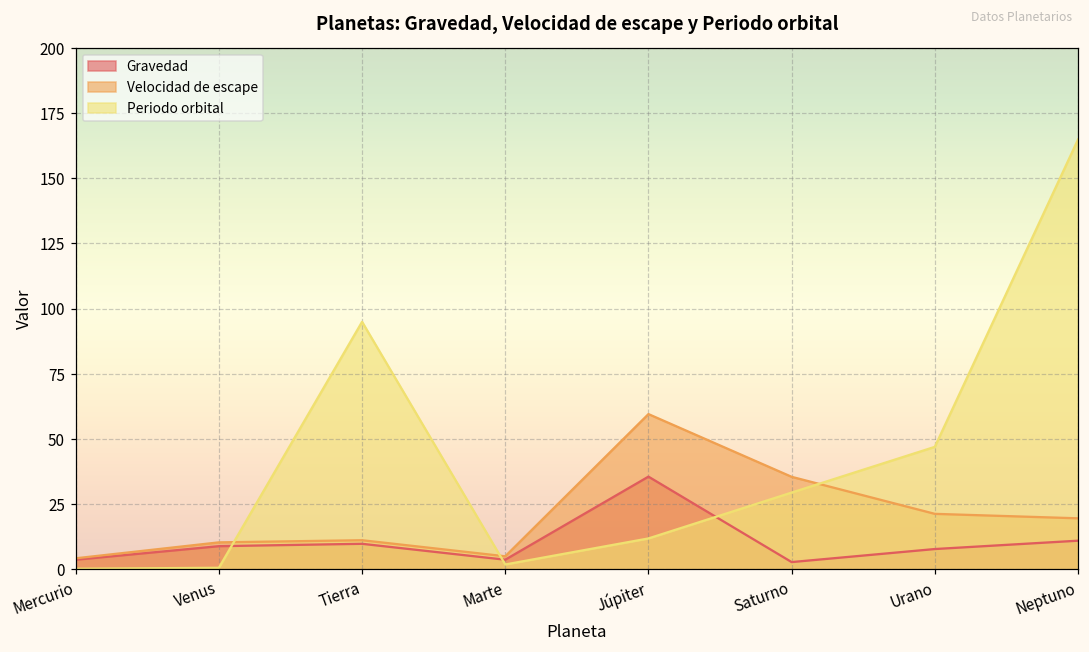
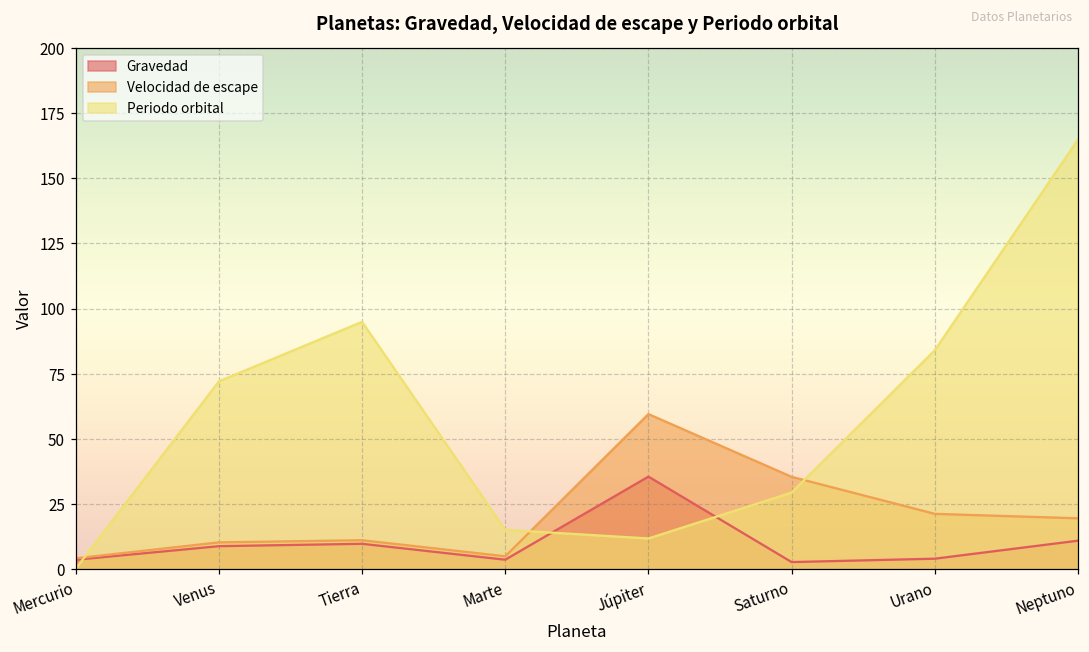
  {
    "Gravedad": {
      "Venus": 9,
      "Tierra": 10,
      "Marte": 4,
      "Júpiter": 36,
      "Saturno": 3,
-     "Urano": 8,
+     "Urano": 4,
      "Neptuno": 11
    },
    "Velocidad de escape": {
      "Venus": 10,
      "Tierra": 11,
      "Marte": 5,
      "Júpiter": 60,
      "Saturno": 35,
      "Urano": 21,
      "Neptuno": 20
    },
    "Periodo orbital": {
      "Mercurio": 0,
-     "Venus": 1,
+     "Venus": 72,
      "Tierra": 95,
-     "Marte": 2,
+     "Marte": 15,
      "Júpiter": 12,
      "Saturno": 29,
-     "Urano": 47,
+     "Urano": 84,
      "Neptuno": 165
    }
  }
